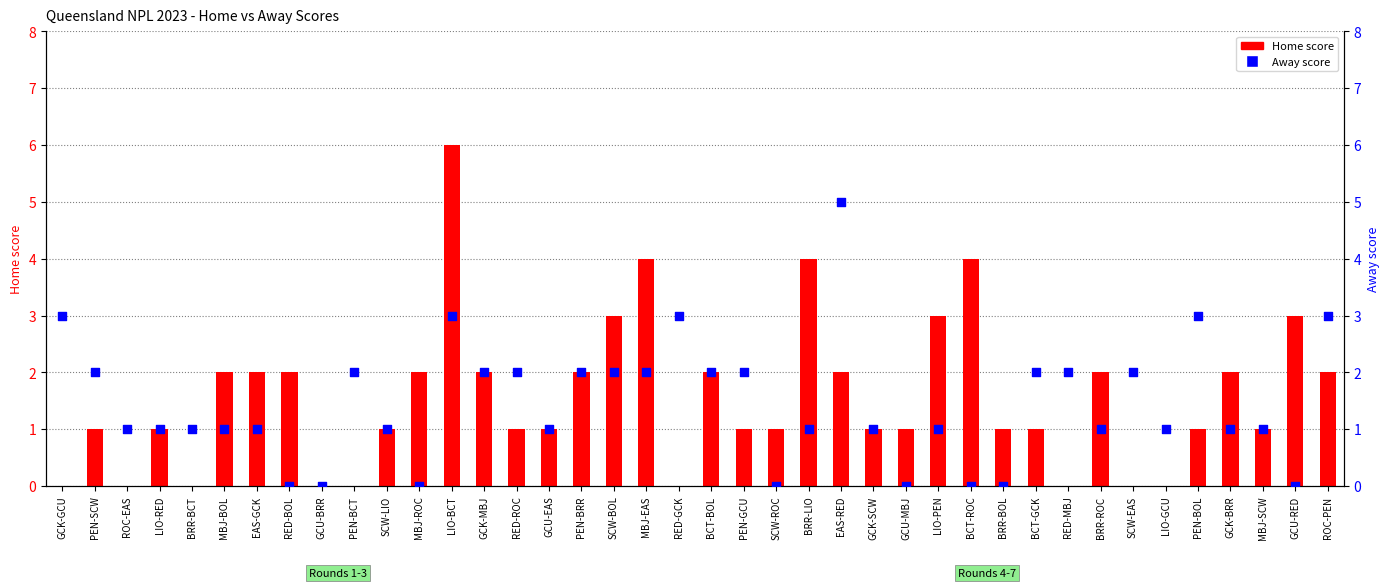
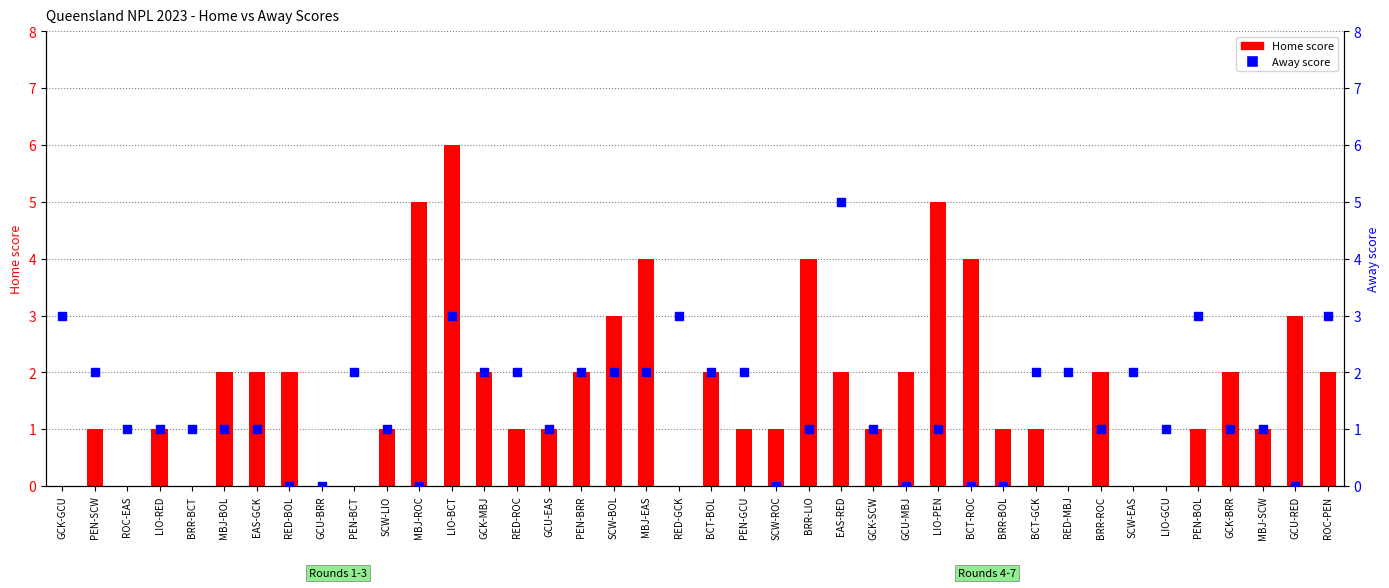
  {
    "Home score": {
      "GCK-GCU": 0,
      "PEN-SCW": 1,
      "ROC-EAS": 0,
      "LIO-RED": 1,
      "BRR-BCT": 0,
      "MBJ-BOL": 2,
      "EAS-GCK": 2,
      "RED-BOL": 2,
      "GCU-BRR": 0,
      "PEN-BCT": 0,
      "SCW-LIO": 1,
-     "MBJ-ROC": 2,
+     "MBJ-ROC": 5,
      "LIO-BCT": 6,
      "GCK-MBJ": 2,
      "RED-ROC": 1,
      "GCU-EAS": 1,
      "PEN-BRR": 2,
      "SCW-BOL": 3,
      "MBJ-EAS": 4,
      "RED-GCK": 0,
      "BCT-BOL": 2,
      "PEN-GCU": 1,
      "SCW-ROC": 1,
      "BRR-LIO": 4,
      "EAS-RED": 2,
      "GCK-SCW": 1,
-     "GCU-MBJ": 1,
-     "LIO-PEN": 3,
+     "GCU-MBJ": 2,
+     "LIO-PEN": 5,
      "BCT-ROC": 4,
      "BRR-BOL": 1,
      "BCT-GCK": 1,
      "RED-MBJ": 0,
      "BRR-ROC": 2,
      "SCW-EAS": 0,
      "LIO-GCU": 0,
      "PEN-BOL": 1,
      "GCK-BRR": 2,
      "MBJ-SCW": 1,
      "GCU-RED": 3,
      "ROC-PEN": 2
    }
  }
